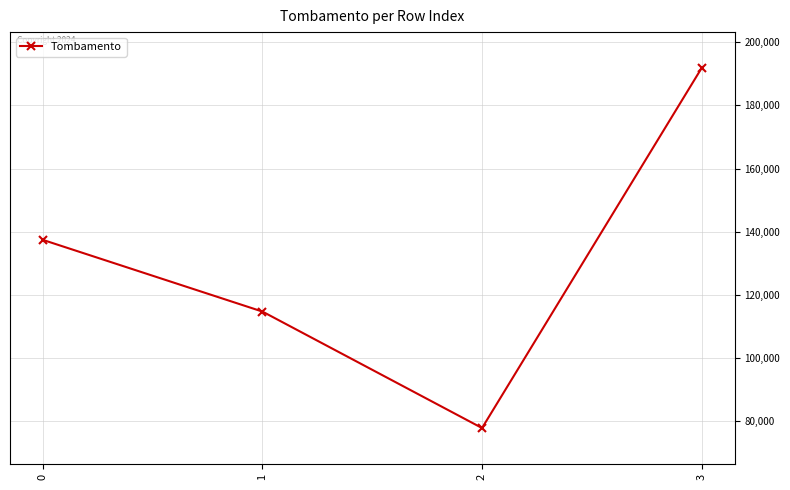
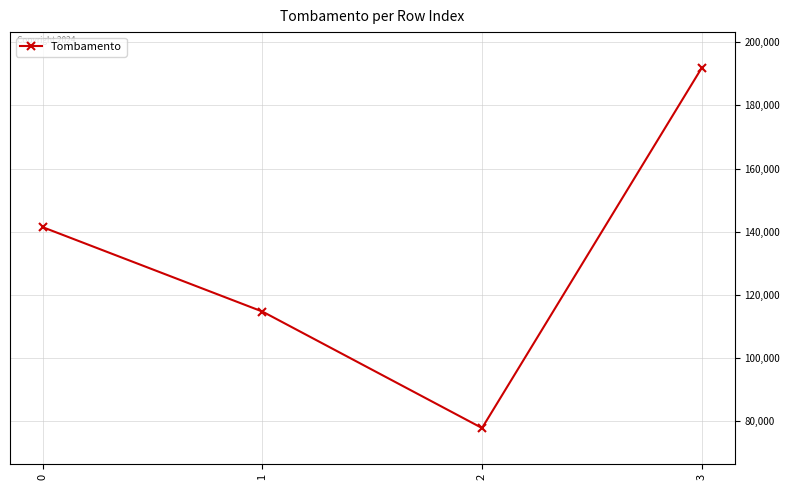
  {
-   "0": "137,000",
+   "0": "141,000",
    "1": "115,000",
    "2": "78,000",
    "3": "192,000"
  }
